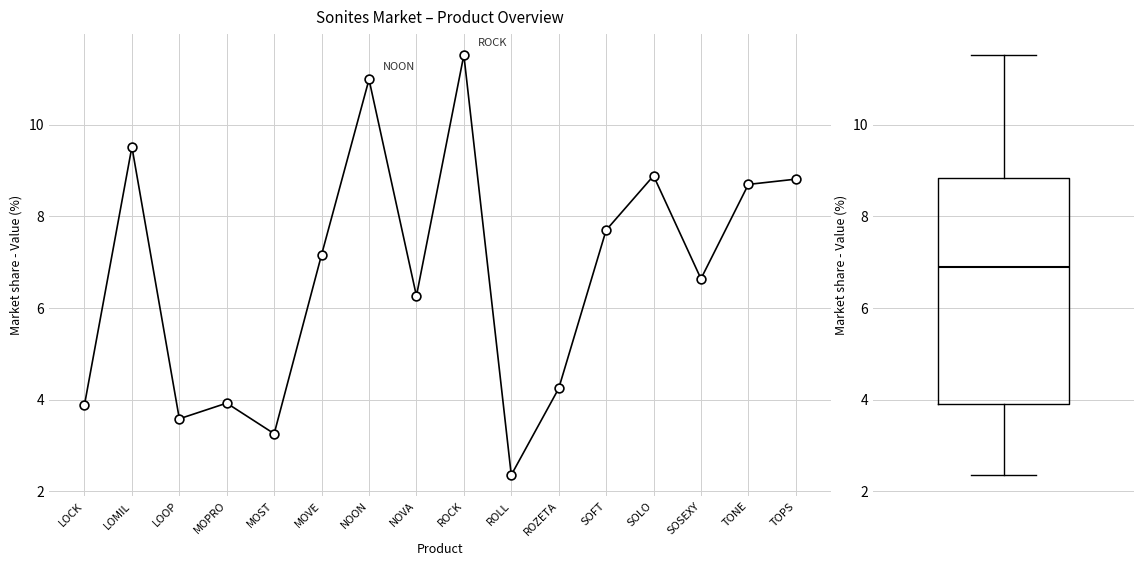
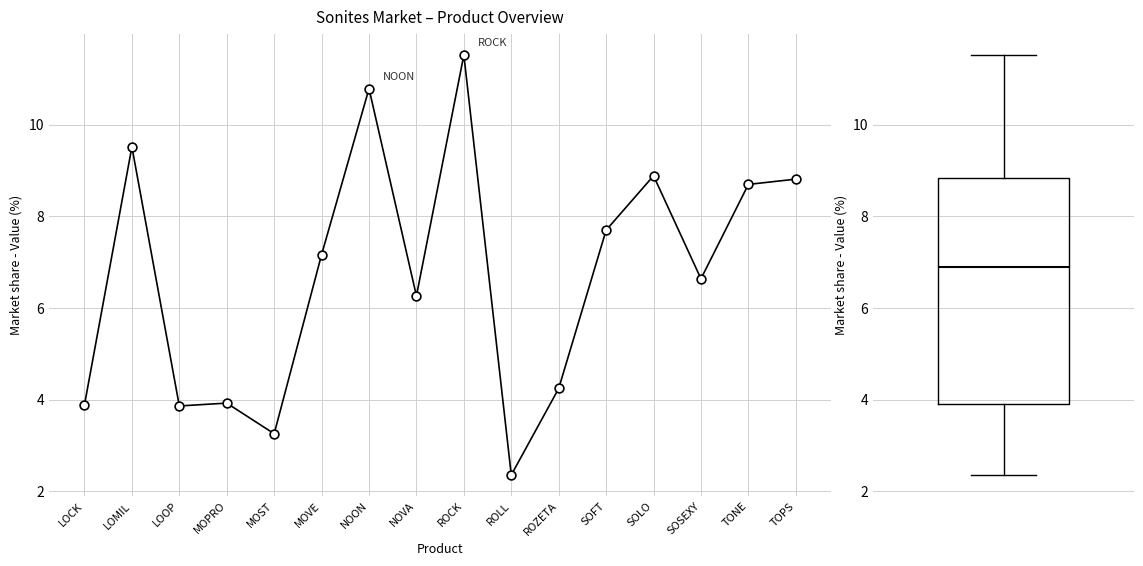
  {
    "Sonites Market – Product Overview": {
      "LOCK": 3.9,
      "LOMIL": 9.5,
-     "LOOP": 3.6,
+     "LOOP": 3.9,
      "MOPRO": 3.9,
      "MOST": 3.3,
      "MOVE": 7.2,
-     "NOON": 11.0,
+     "NOON": 10.8,
      "NOVA": 6.3,
      "ROCK": 11.5,
      "ROLL": 2.4,
      "ROZETA": 4.2,
      "SOFT": 7.7,
      "SOLO": 8.9,
      "SOSEXY": 6.6,
      "TONE": 8.7,
      "TOPS": 8.8
    }
  }
